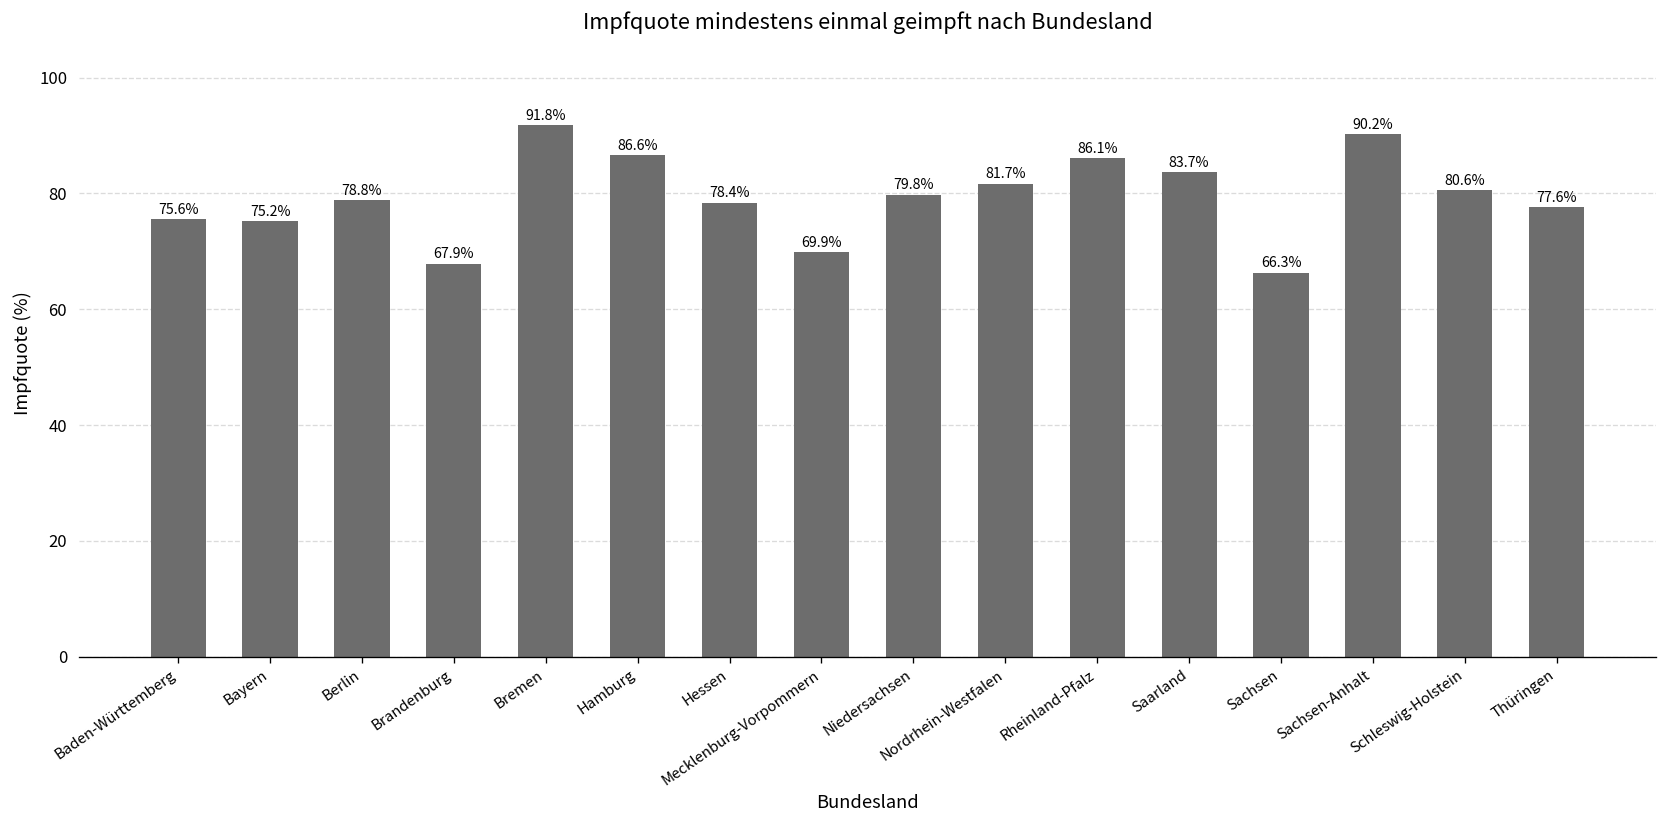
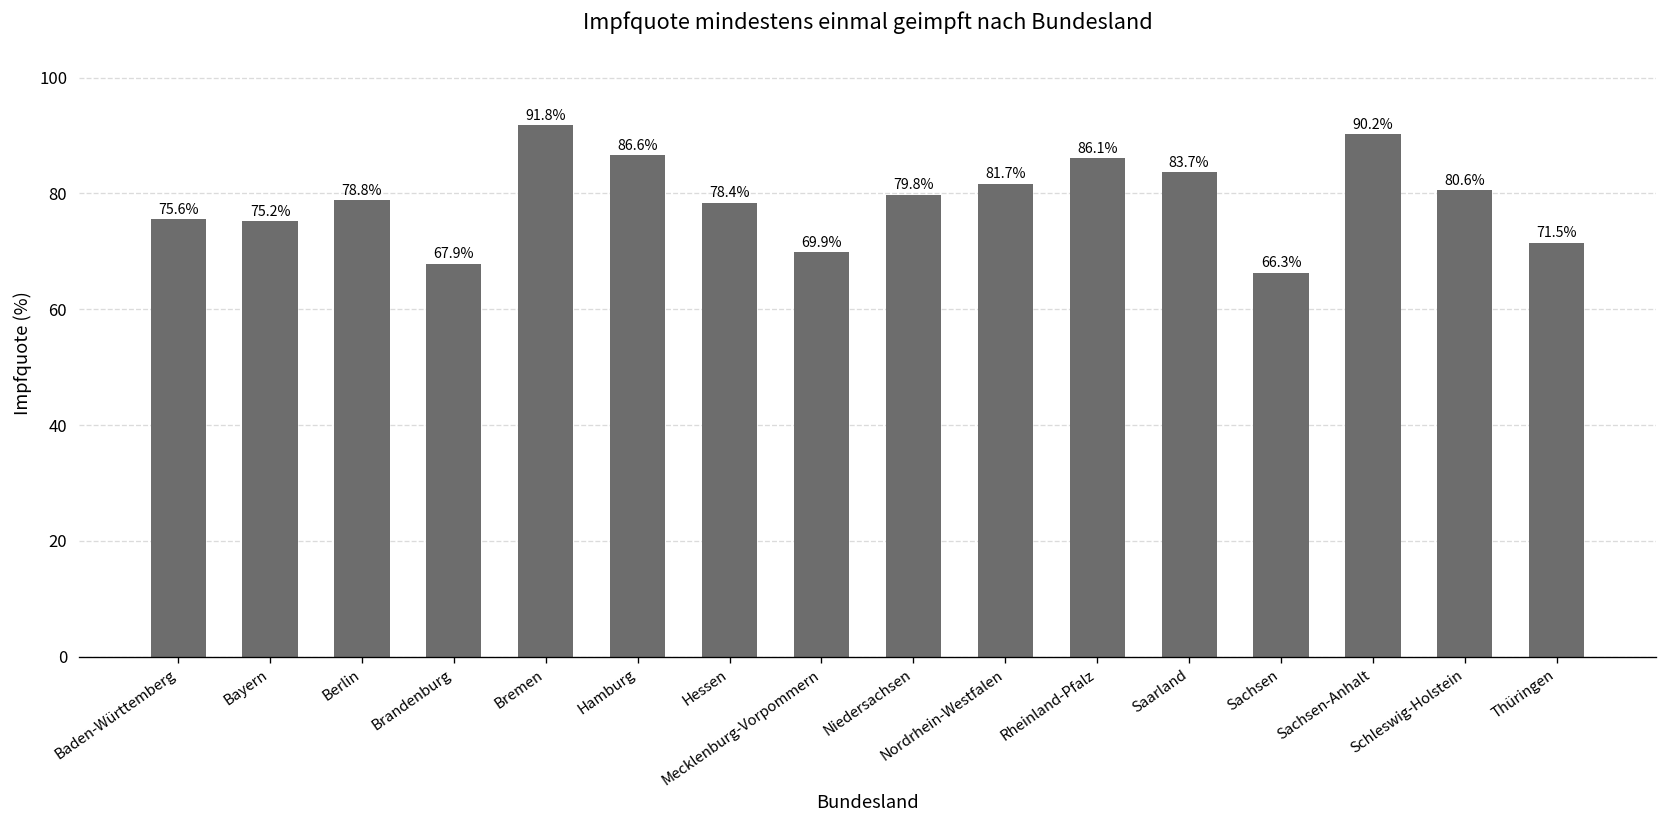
  {
    "Baden-Württemberg": "75.6%",
    "Bayern": "75.2%",
    "Berlin": "78.8%",
    "Brandenburg": "67.9%",
    "Bremen": "91.8%",
    "Hamburg": "86.6%",
    "Hessen": "78.4%",
    "Mecklenburg-Vorpommern": "69.9%",
    "Niedersachsen": "79.8%",
    "Nordrhein-Westfalen": "81.7%",
    "Rheinland-Pfalz": "86.1%",
    "Saarland": "83.7%",
    "Sachsen": "66.3%",
    "Sachsen-Anhalt": "90.2%",
    "Schleswig-Holstein": "80.6%",
-   "Thüringen": "77.6%"
+   "Thüringen": "71.5%"
  }
